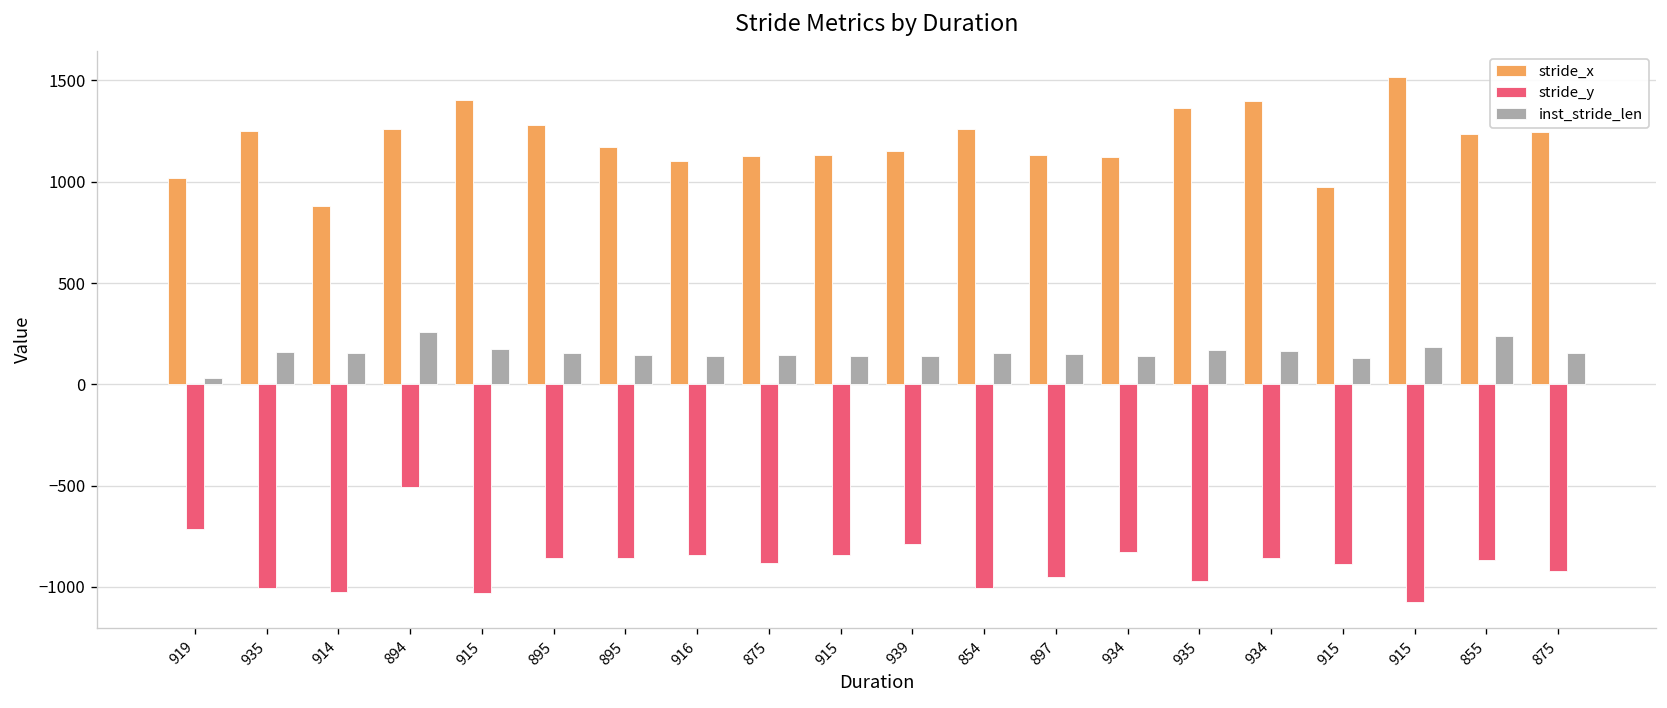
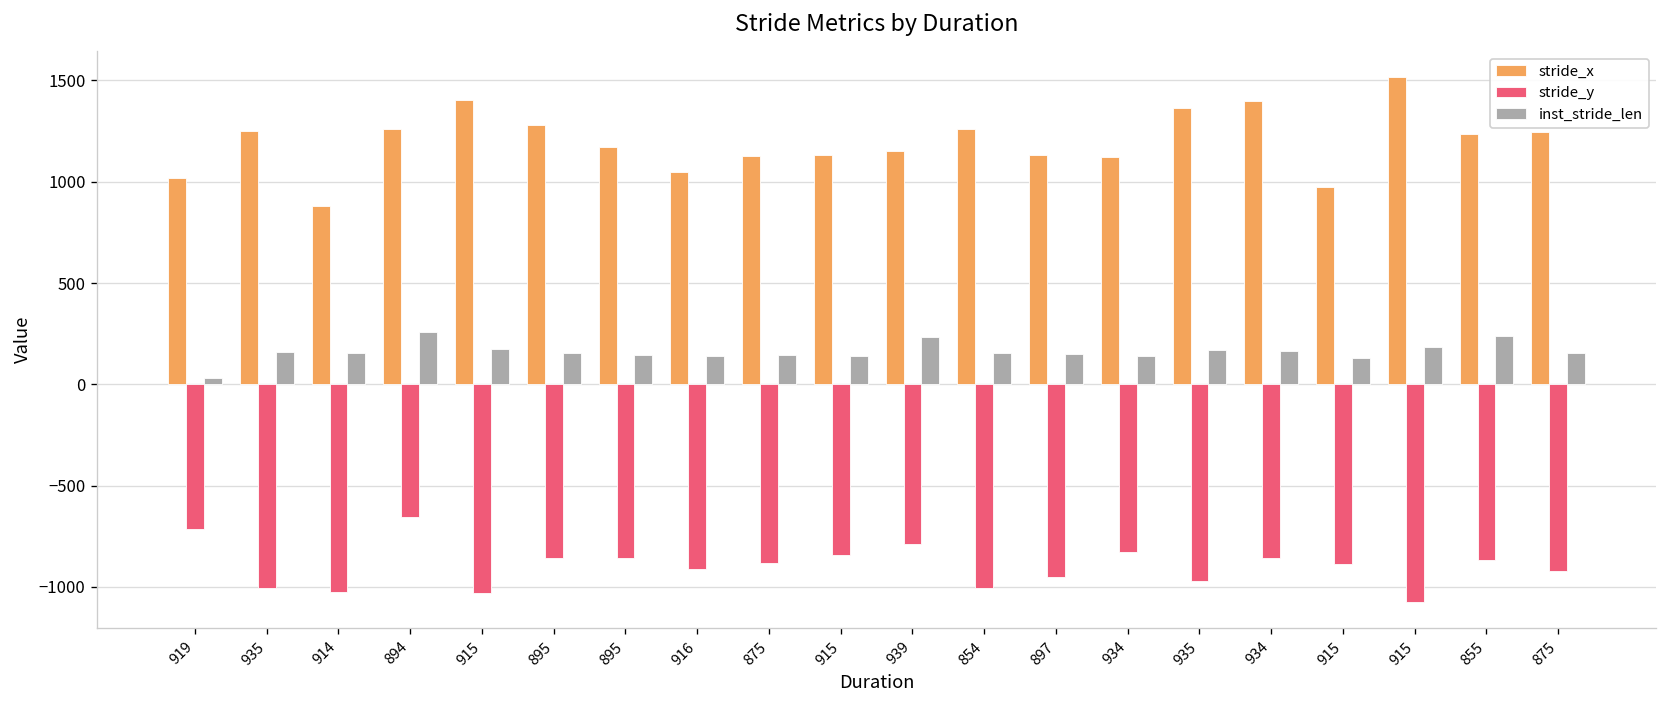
  {
    "stride_x": {
      "919": 1020,
      "914": 880,
      "894": 1260,
-     "916": 1100,
+     "916": 1050,
      "939": 1150,
      "854": 1260,
      "897": 1130,
      "855": 1240
    },
    "stride_y": {
      "919": -720,
      "914": -1020,
-     "894": -510,
-     "916": -840,
+     "894": -660,
+     "916": -910,
      "939": -790,
      "854": -1010,
      "897": -950,
      "855": -870
    },
    "inst_stride_len": {
      "919": 30,
      "914": 160,
      "894": 260,
      "916": 140,
-     "939": 140,
+     "939": 230,
      "854": 150,
      "897": 150,
      "855": 240
    }
  }
